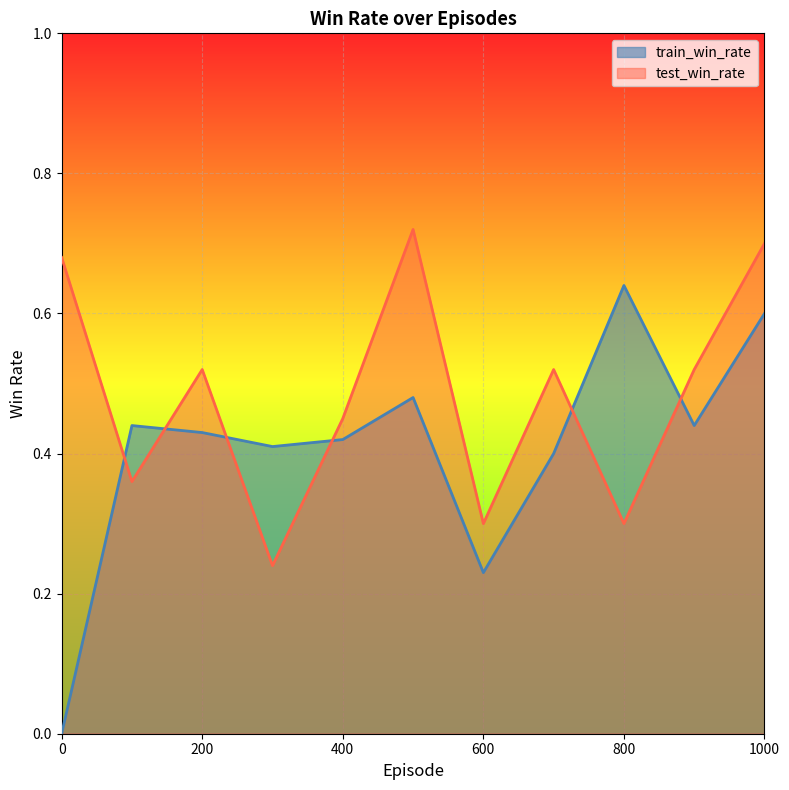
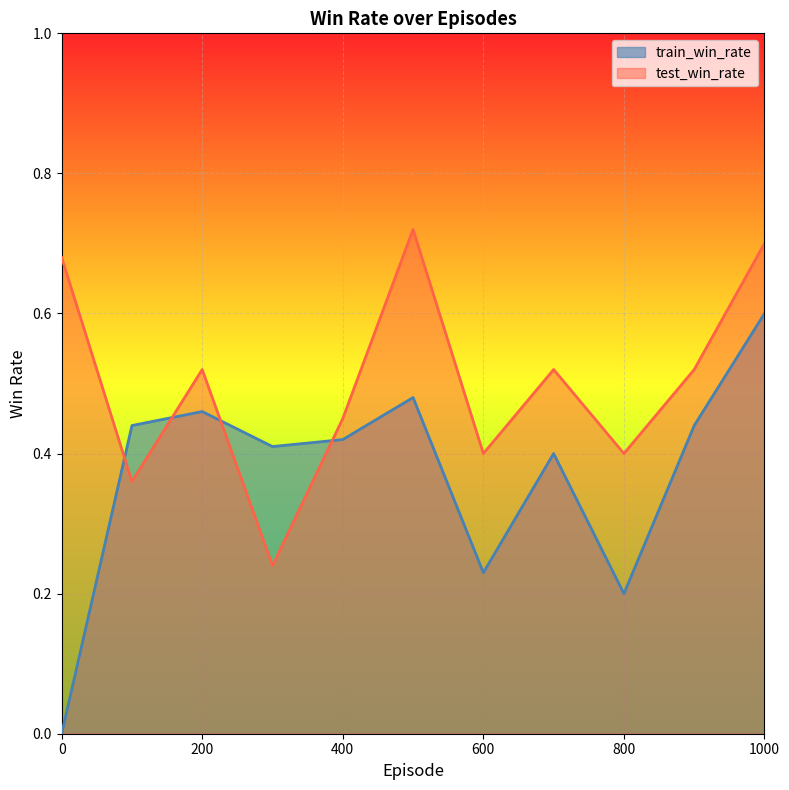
  {
    "train_win_rate": {
      "0": 0.00,
-     "200": 0.43,
+     "200": 0.46,
      "400": 0.42,
      "600": 0.23,
-     "800": 0.64,
+     "800": 0.20,
      "1000": 0.60
    },
    "test_win_rate": {
      "0": 0.68,
      "200": 0.52,
      "400": 0.45,
-     "600": 0.3,
-     "800": 0.3,
+     "600": 0.4,
+     "800": 0.4,
      "1000": 0.7
    }
  }
